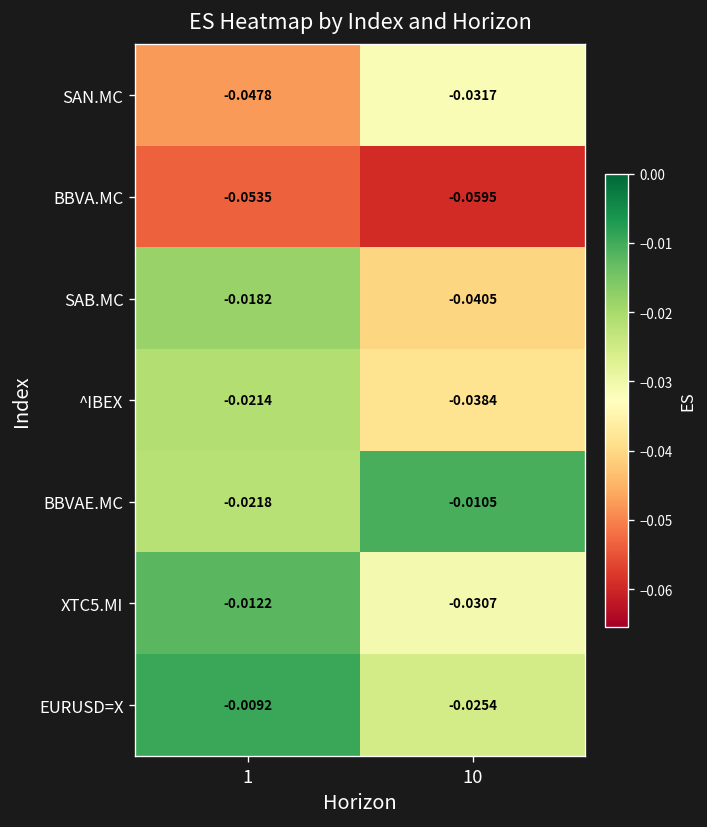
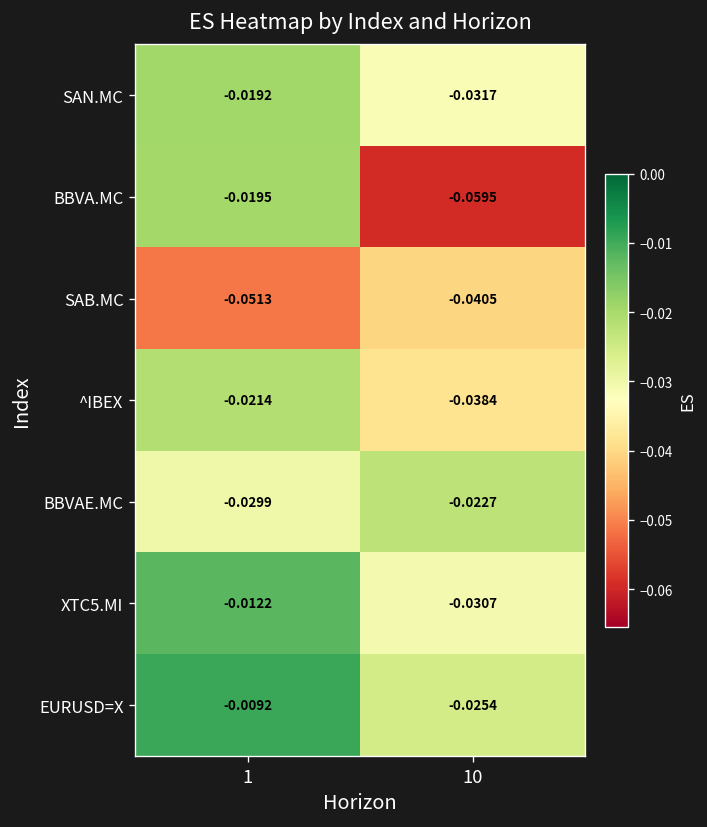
  {
    "SAN.MC": {
-     "1": -0.0478,
+     "1": -0.0192,
      "10": -0.0317
    },
    "BBVA.MC": {
-     "1": -0.0535,
+     "1": -0.0195,
      "10": -0.0595
    },
    "SAB.MC": {
-     "1": -0.0182,
+     "1": -0.0513,
      "10": -0.0405
    },
    "^IBEX": {
      "1": -0.0214,
      "10": -0.0384
    },
    "BBVAE.MC": {
-     "1": -0.0218,
-     "10": -0.0105
+     "1": -0.0299,
+     "10": -0.0227
    },
    "XTC5.MI": {
      "1": -0.0122,
      "10": -0.0307
    },
    "EURUSD=X": {
      "1": -0.0092,
      "10": -0.0254
    }
  }
